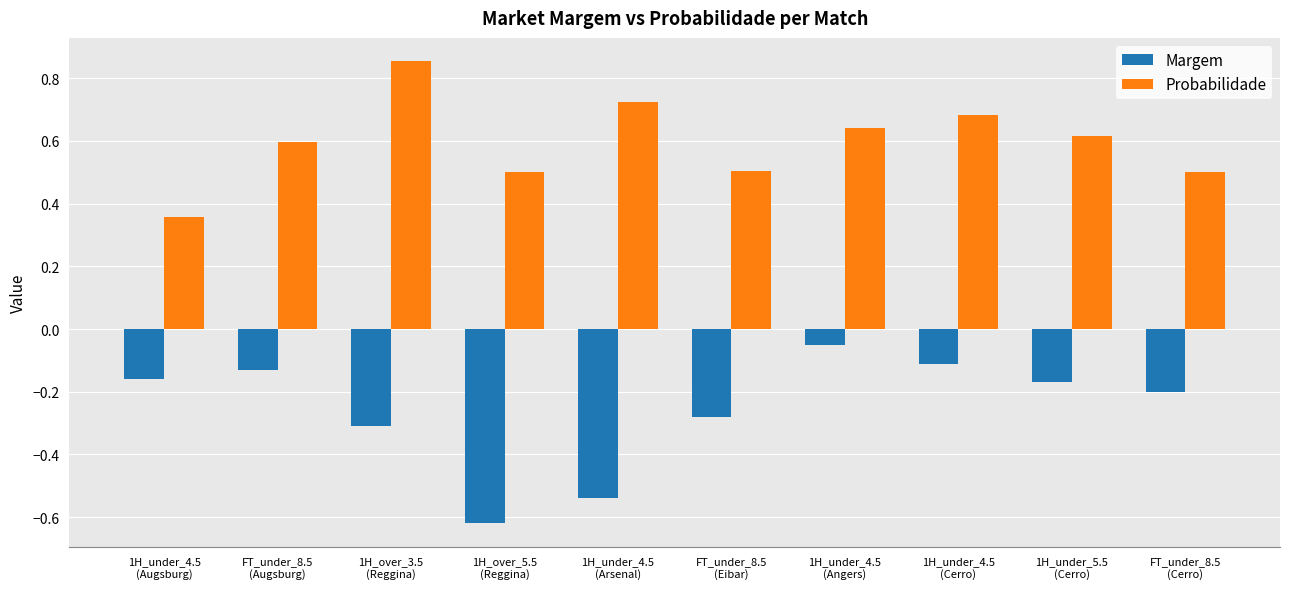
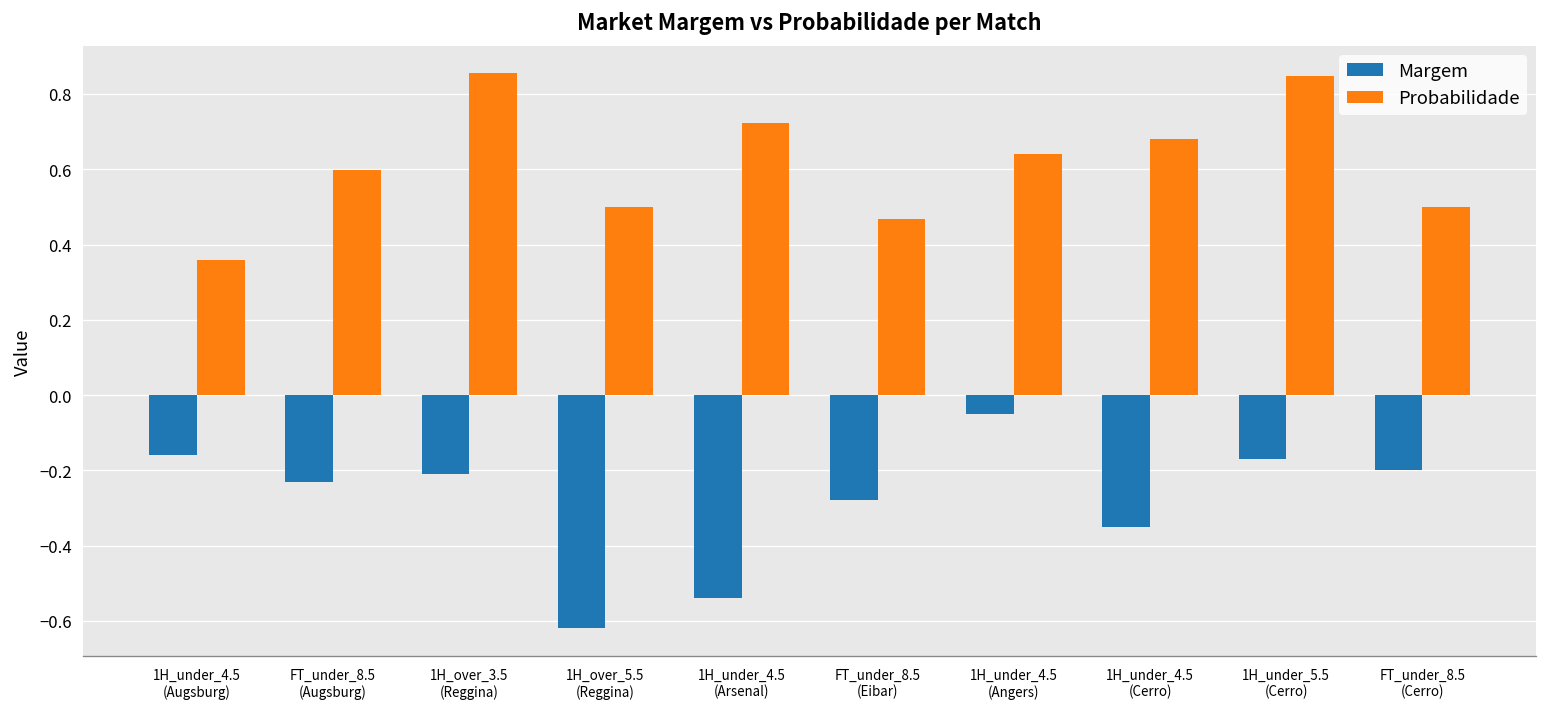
  {
    "Margem": {
      "1H_under_4.5 (Augsburg)": -0.16,
-     "FT_under_8.5 (Augsburg)": -0.13,
-     "1H_over_3.5 (Reggina)": -0.31,
+     "FT_under_8.5 (Augsburg)": -0.23,
+     "1H_over_3.5 (Reggina)": -0.21,
      "1H_over_5.5 (Reggina)": -0.62,
      "1H_under_4.5 (Arsenal)": -0.54,
      "FT_under_8.5 (Eibar)": -0.28,
      "1H_under_4.5 (Angers)": -0.05,
-     "1H_under_4.5 (Cerro)": -0.11,
+     "1H_under_4.5 (Cerro)": -0.35,
      "1H_under_5.5 (Cerro)": -0.17,
      "FT_under_8.5 (Cerro)": -0.20
    },
    "Probabilidade": {
      "1H_under_4.5 (Augsburg)": 0.36,
      "FT_under_8.5 (Augsburg)": 0.60,
      "1H_over_3.5 (Reggina)": 0.85,
      "1H_over_5.5 (Reggina)": 0.50,
      "1H_under_4.5 (Arsenal)": 0.72,
-     "FT_under_8.5 (Eibar)": 0.50,
+     "FT_under_8.5 (Eibar)": 0.47,
      "1H_under_4.5 (Angers)": 0.64,
      "1H_under_4.5 (Cerro)": 0.68,
-     "1H_under_5.5 (Cerro)": 0.62,
+     "1H_under_5.5 (Cerro)": 0.85,
      "FT_under_8.5 (Cerro)": 0.50
    }
  }
